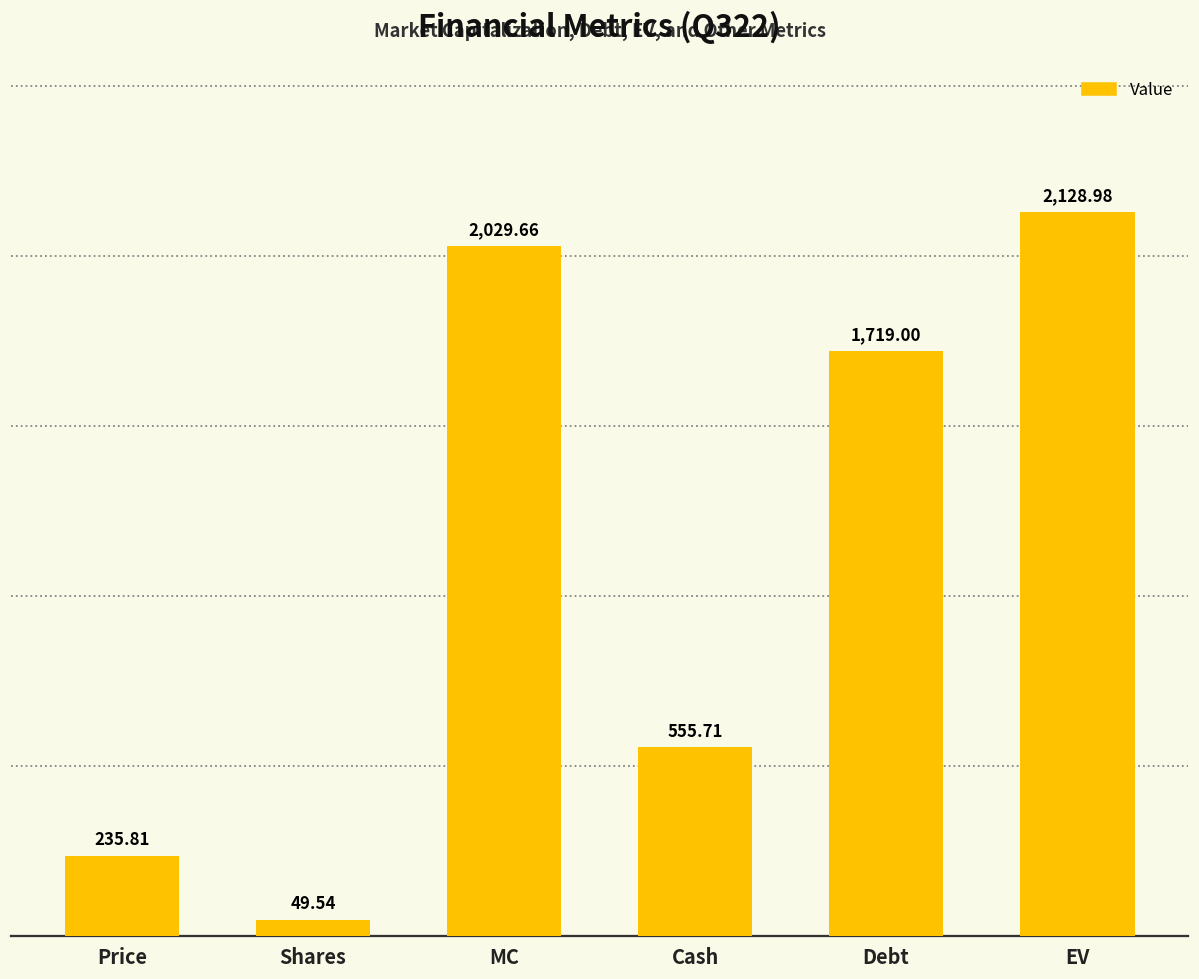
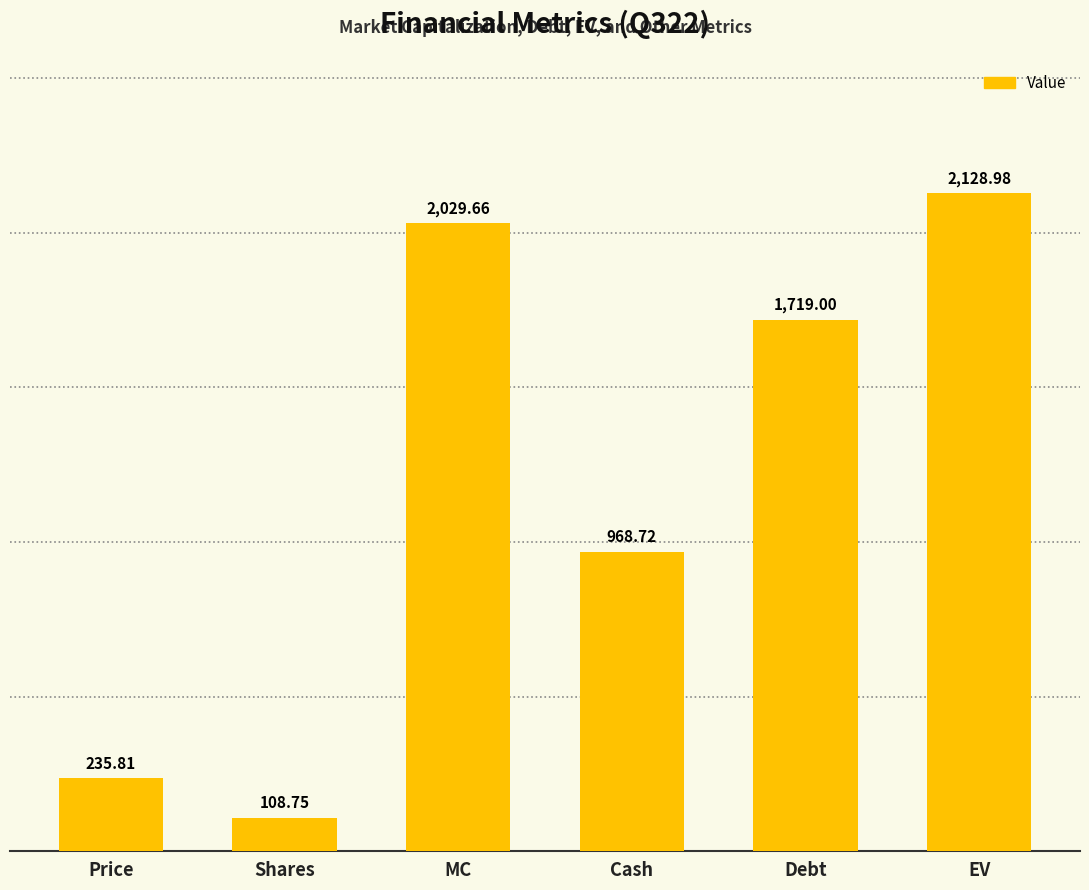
  {
    "Price": "235.81",
-   "Shares": "49.54",
+   "Shares": "108.75",
    "MC": "2,029.66",
-   "Cash": "555.71",
+   "Cash": "968.72",
    "Debt": "1,719.00",
    "EV": "2,128.98"
  }
